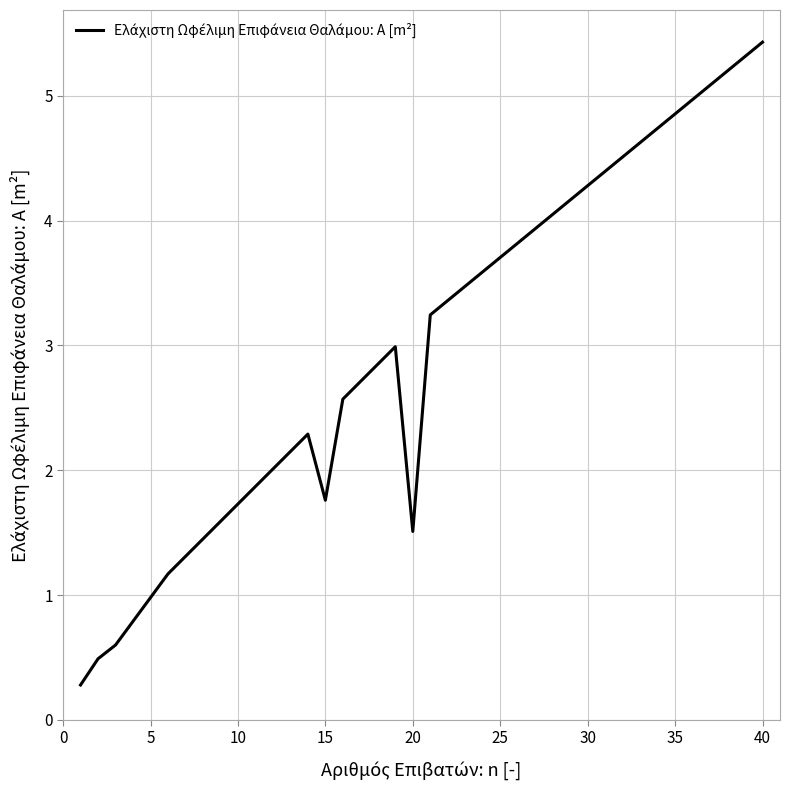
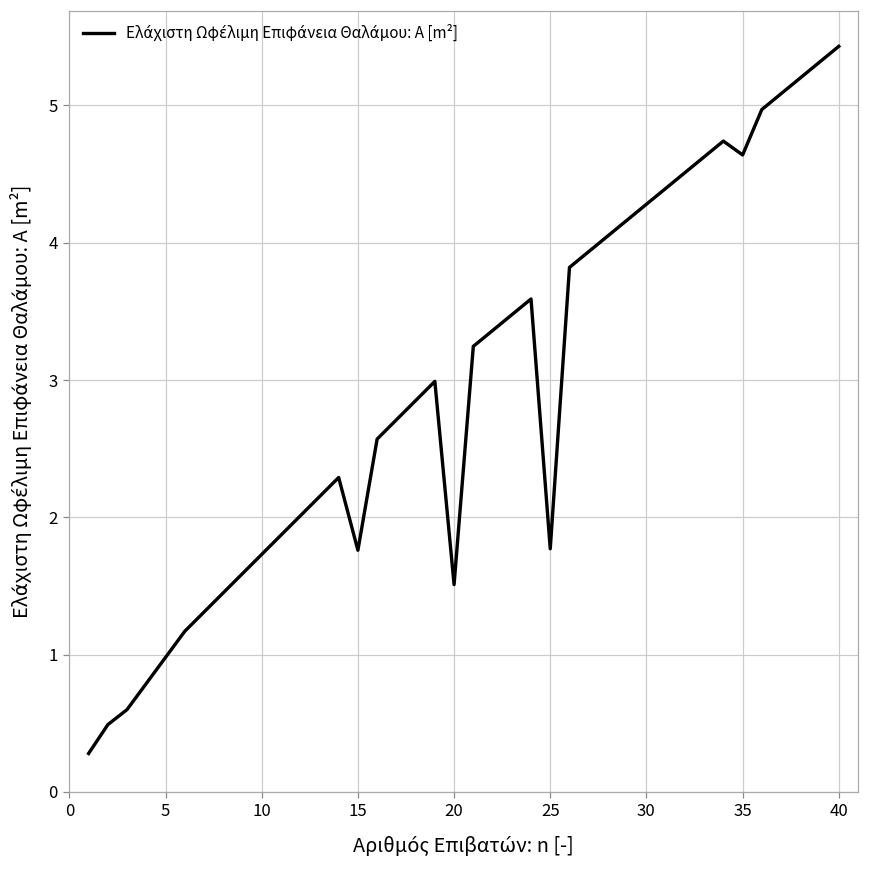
  {
    "5": 0.98,
    "10": 1.73,
    "15": 1.76,
    "20": 1.51,
-   "25": 3.71,
+   "25": 1.77,
    "30": 4.28,
-   "35": 4.86,
+   "35": 4.64,
    "40": 5.43
  }
